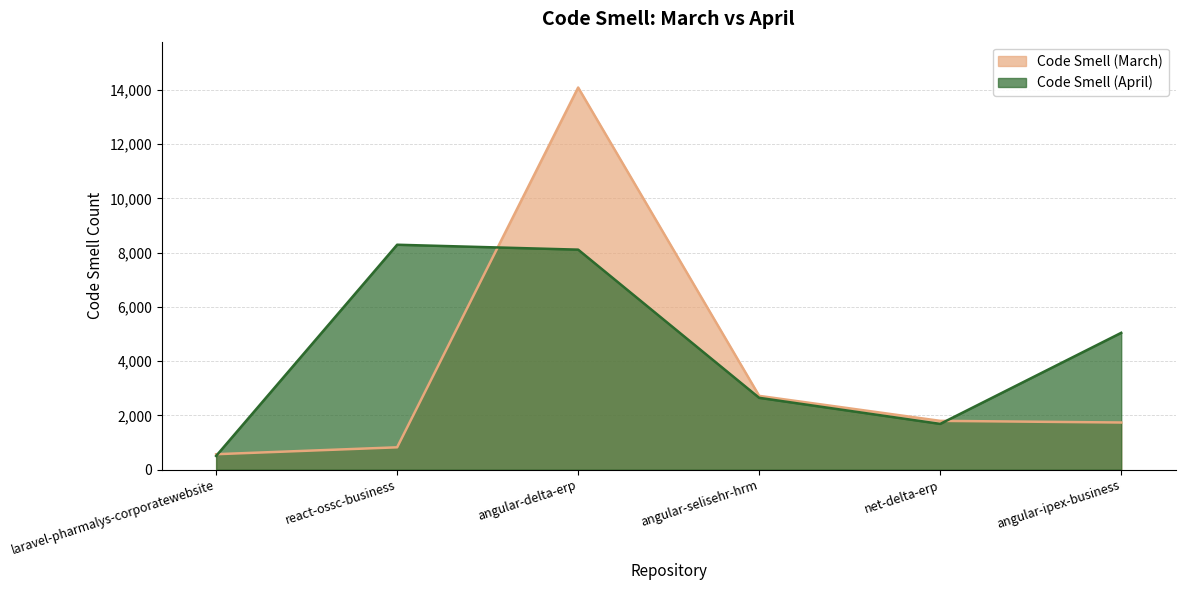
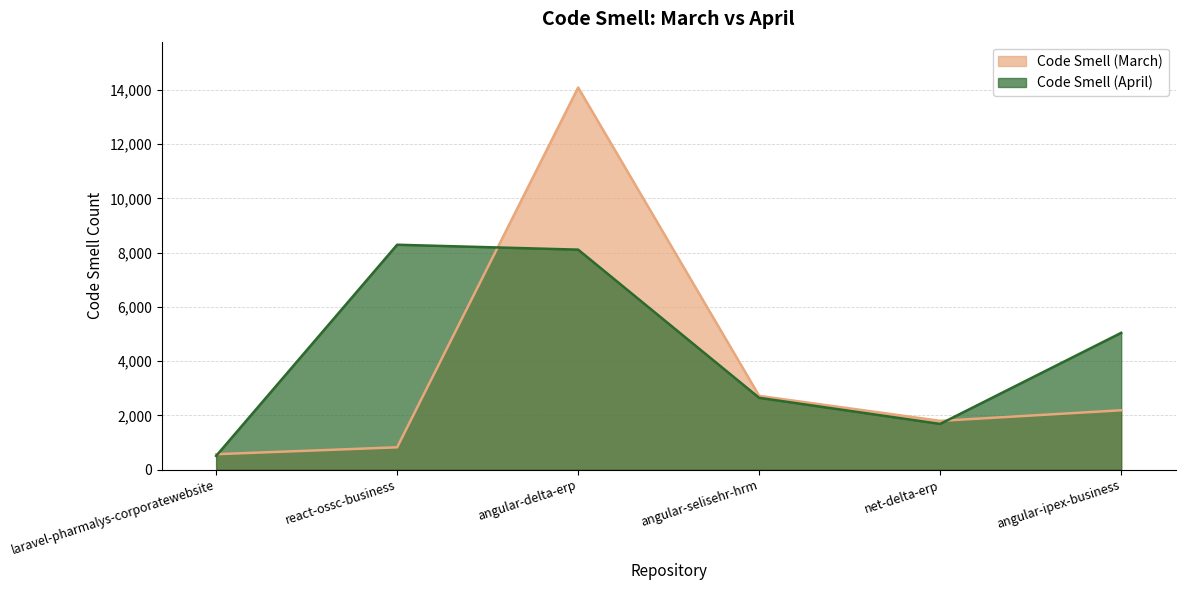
  {
    "Code Smell (March)": {
      "react-ossc-business": "800",
      "angular-delta-erp": "14,100",
      "net-delta-erp": "1,800",
-     "angular-ipex-business": "1,700"
+     "angular-ipex-business": "2,200"
    },
    "Code Smell (April)": {
      "react-ossc-business": "8,300",
      "angular-delta-erp": "8,100",
      "net-delta-erp": "1,700",
      "angular-ipex-business": "5,000"
    }
  }
